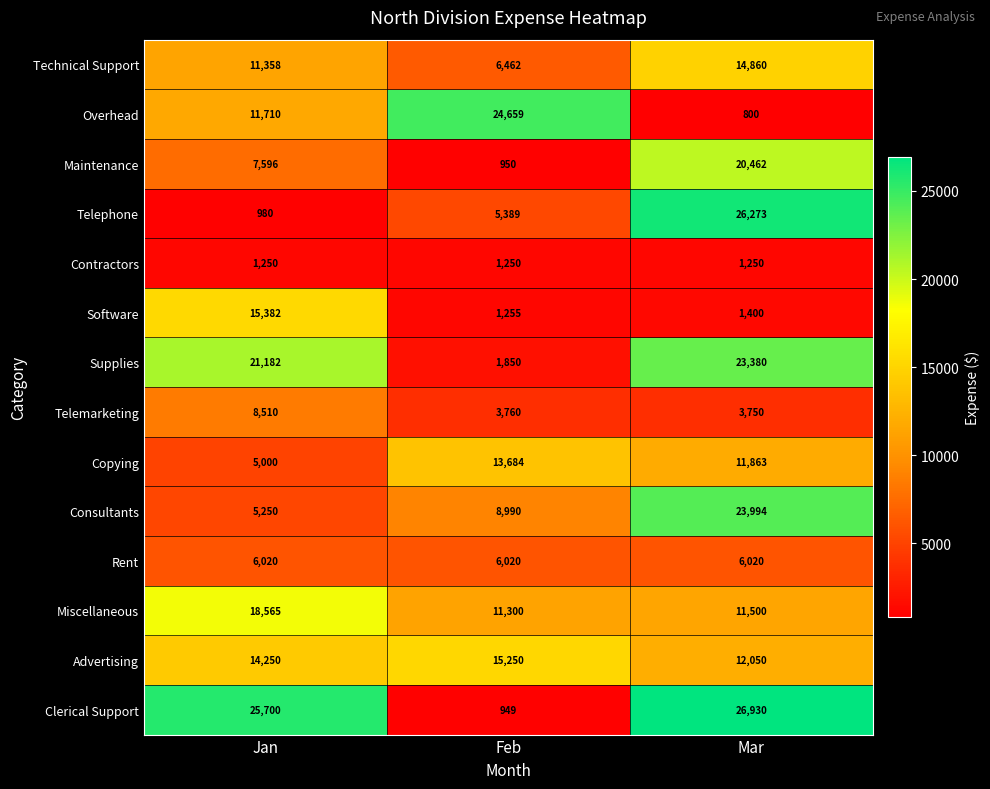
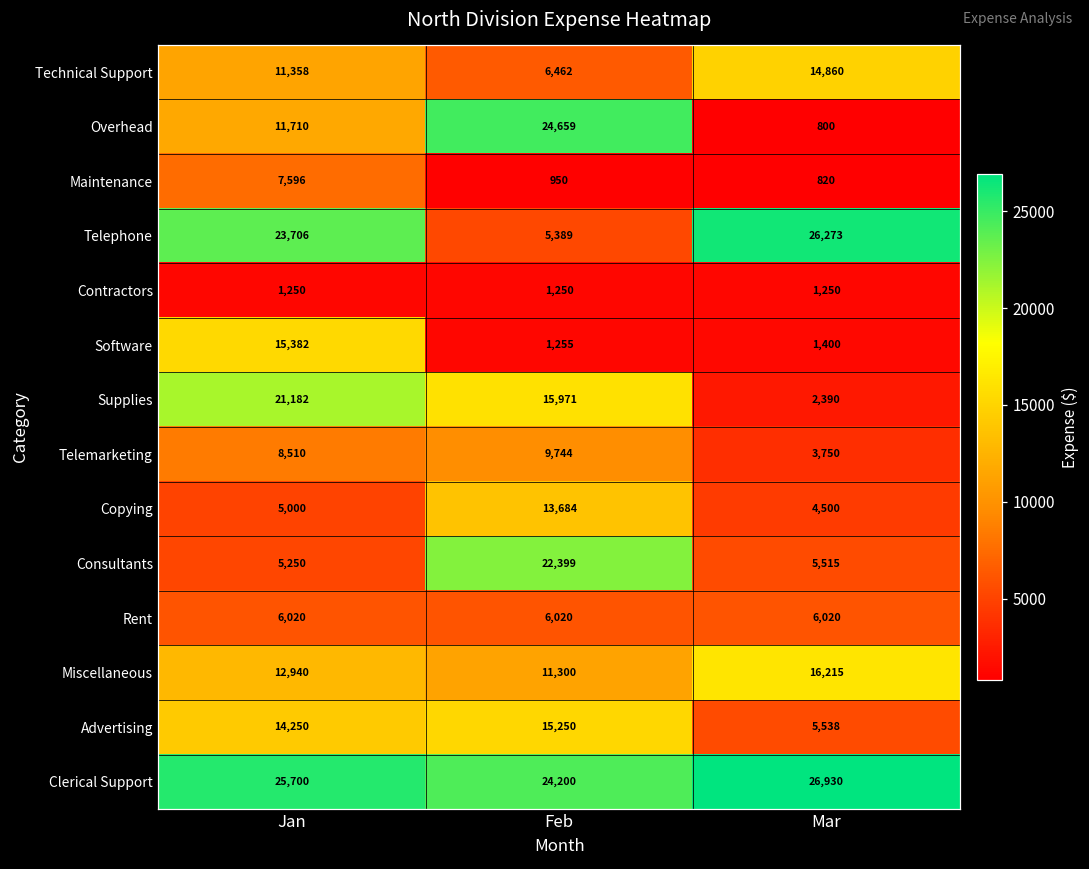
  {
    "Technical Support": {
      "Jan": "11,358",
      "Feb": "6,462",
      "Mar": "14,860"
    },
    "Overhead": {
      "Jan": "11,710",
      "Feb": "24,659",
      "Mar": "800"
    },
    "Maintenance": {
      "Jan": "7,596",
      "Feb": "950",
-     "Mar": "20,462"
+     "Mar": "820"
    },
    "Telephone": {
-     "Jan": "980",
+     "Jan": "23,706",
      "Feb": "5,389",
      "Mar": "26,273"
    },
    "Contractors": {
      "Jan": "1,250",
      "Feb": "1,250",
      "Mar": "1,250"
    },
    "Software": {
      "Jan": "15,382",
      "Feb": "1,255",
      "Mar": "1,400"
    },
    "Supplies": {
      "Jan": "21,182",
-     "Feb": "1,850",
-     "Mar": "23,380"
+     "Feb": "15,971",
+     "Mar": "2,390"
    },
    "Telemarketing": {
      "Jan": "8,510",
-     "Feb": "3,760",
+     "Feb": "9,744",
      "Mar": "3,750"
    },
    "Copying": {
      "Jan": "5,000",
      "Feb": "13,684",
-     "Mar": "11,863"
+     "Mar": "4,500"
    },
    "Consultants": {
      "Jan": "5,250",
-     "Feb": "8,990",
-     "Mar": "23,994"
+     "Feb": "22,399",
+     "Mar": "5,515"
    },
    "Rent": {
      "Jan": "6,020",
      "Feb": "6,020",
      "Mar": "6,020"
    },
    "Miscellaneous": {
-     "Jan": "18,565",
+     "Jan": "12,940",
      "Feb": "11,300",
-     "Mar": "11,500"
+     "Mar": "16,215"
    },
    "Advertising": {
      "Jan": "14,250",
      "Feb": "15,250",
-     "Mar": "12,050"
+     "Mar": "5,538"
    },
    "Clerical Support": {
      "Jan": "25,700",
-     "Feb": "949",
+     "Feb": "24,200",
      "Mar": "26,930"
    }
  }
